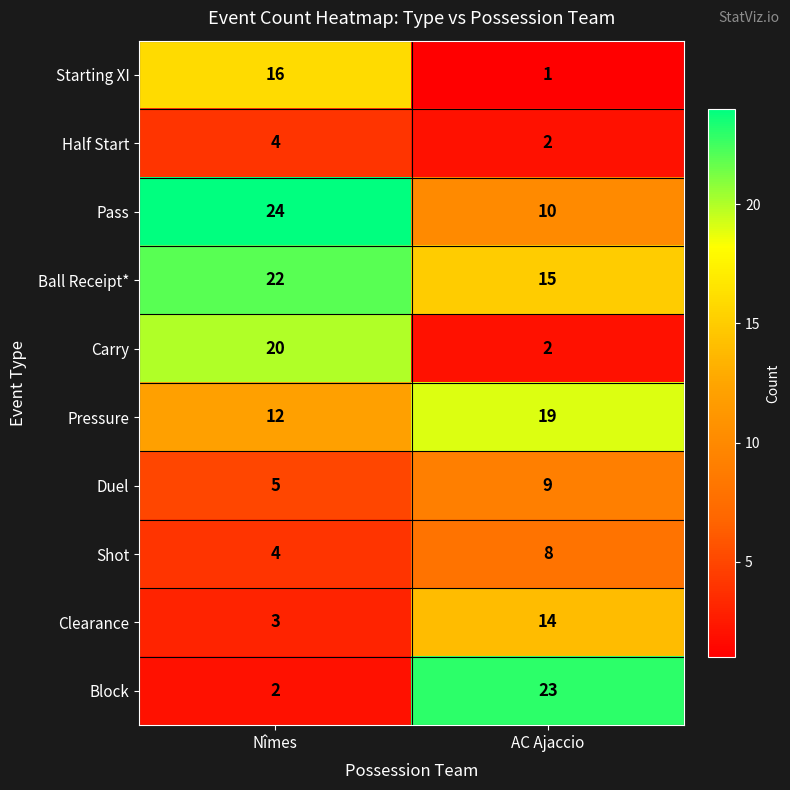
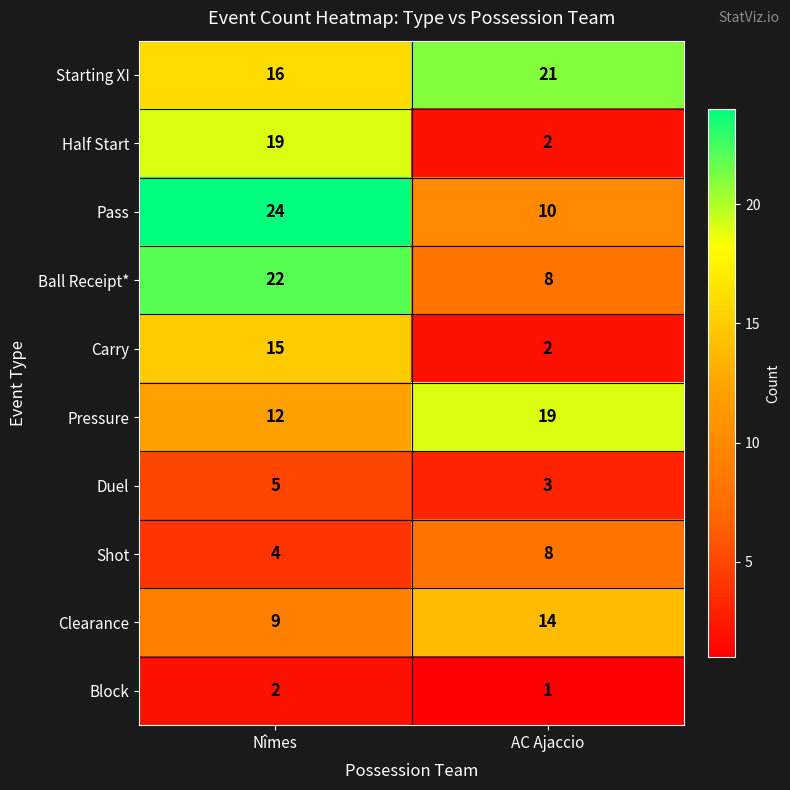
  {
    "Starting XI": {
      "Nîmes": 16,
-     "AC Ajaccio": 1
+     "AC Ajaccio": 21
    },
    "Half Start": {
-     "Nîmes": 4,
+     "Nîmes": 19,
      "AC Ajaccio": 2
    },
    "Pass": {
      "Nîmes": 24,
      "AC Ajaccio": 10
    },
    "Ball Receipt*": {
      "Nîmes": 22,
-     "AC Ajaccio": 15
+     "AC Ajaccio": 8
    },
    "Carry": {
-     "Nîmes": 20,
+     "Nîmes": 15,
      "AC Ajaccio": 2
    },
    "Pressure": {
      "Nîmes": 12,
      "AC Ajaccio": 19
    },
    "Duel": {
      "Nîmes": 5,
-     "AC Ajaccio": 9
+     "AC Ajaccio": 3
    },
    "Shot": {
      "Nîmes": 4,
      "AC Ajaccio": 8
    },
    "Clearance": {
-     "Nîmes": 3,
+     "Nîmes": 9,
      "AC Ajaccio": 14
    },
    "Block": {
      "Nîmes": 2,
-     "AC Ajaccio": 23
+     "AC Ajaccio": 1
    }
  }
